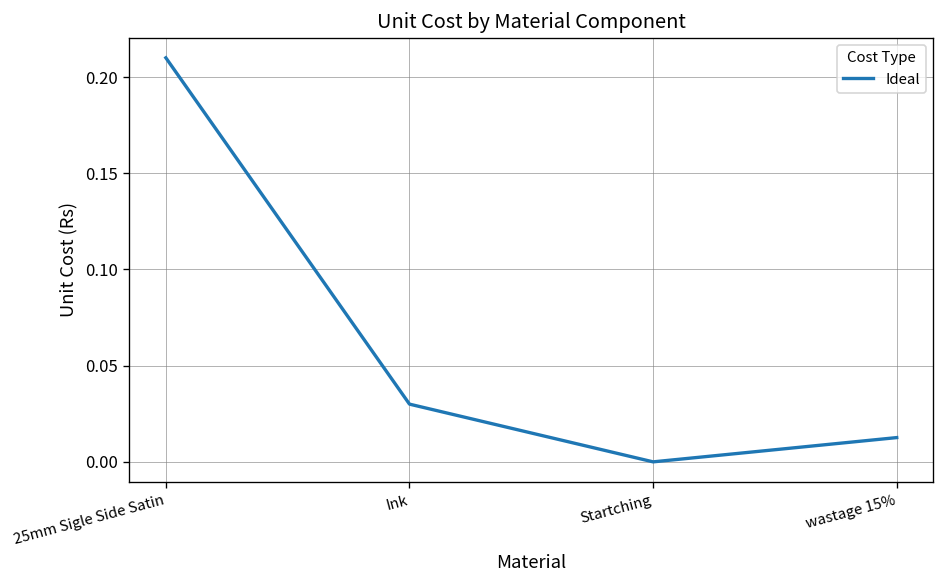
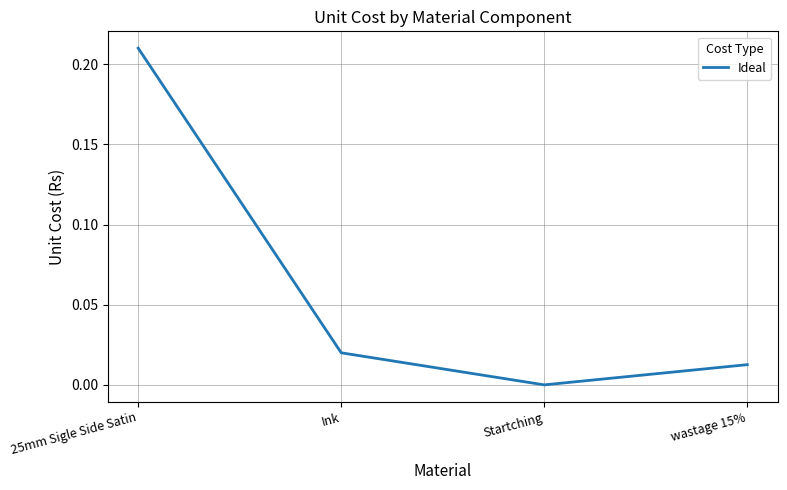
  {
    "25mm Sigle Side Satin": 0.21,
-   "Ink": 0.03,
+   "Ink": 0.02,
    "Startching": 0.00,
    "wastage 15%": 0.013
  }
